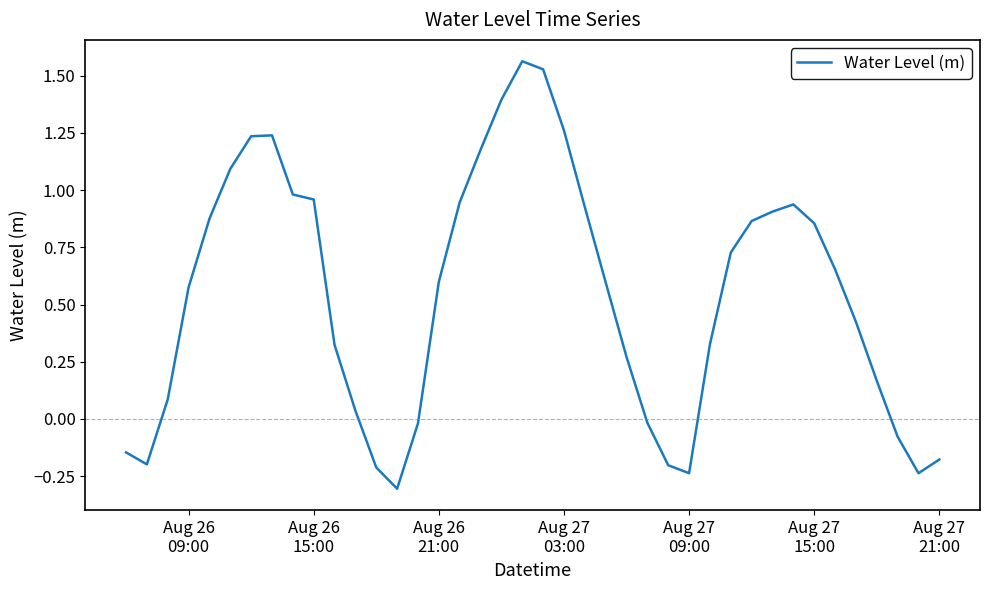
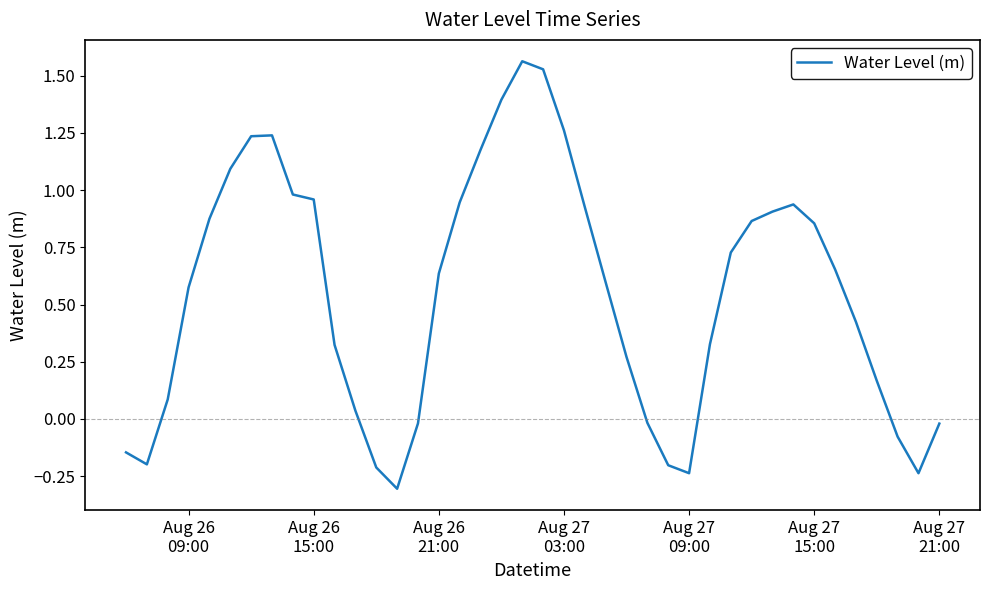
  {
    "Aug 26 09:00": 0.58,
    "Aug 26 15:00": 0.96,
-   "Aug 26 21:00": 0.60,
+   "Aug 26 21:00": 0.64,
    "Aug 27 03:00": 1.26,
    "Aug 27 09:00": -0.24,
    "Aug 27 15:00": 0.86,
-   "Aug 27 21:00": -0.18
+   "Aug 27 21:00": -0.02
  }
